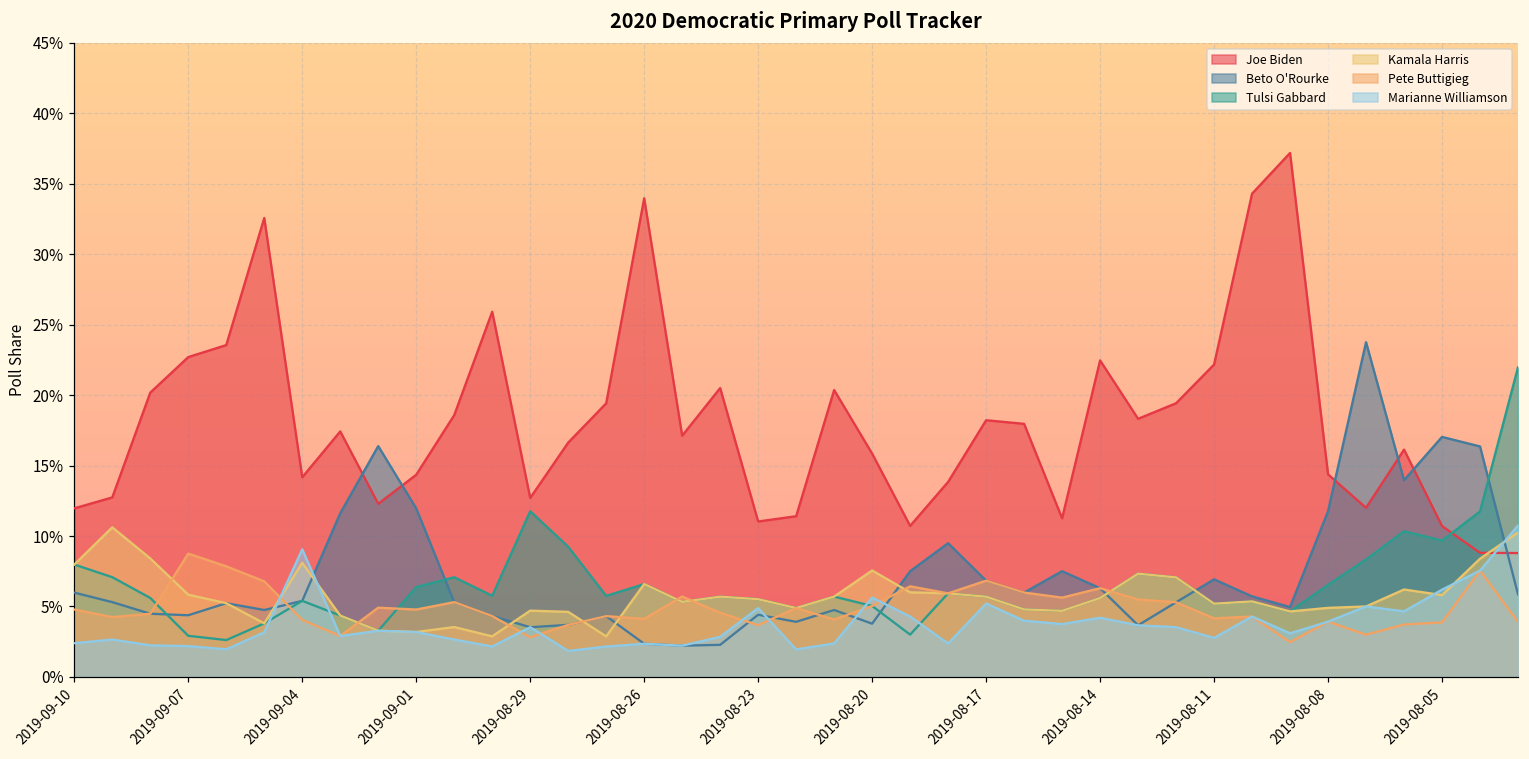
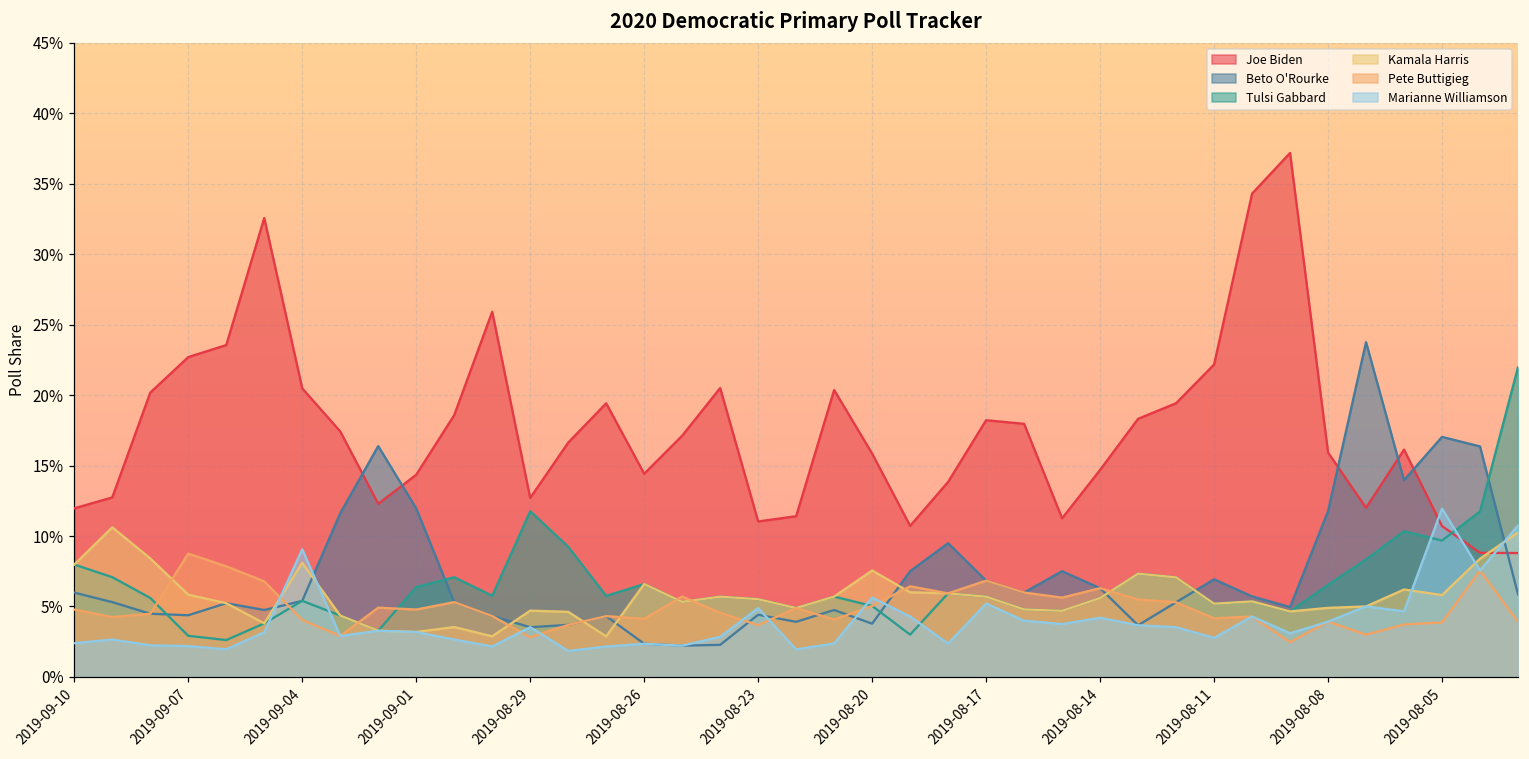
  {
    "Joe Biden": {
      "2019-09-10": "12.0%",
      "2019-09-07": "22.7%",
-     "2019-09-04": "14.2%",
+     "2019-09-04": "20.5%",
      "2019-09-01": "14.3%",
      "2019-08-29": "12.7%",
-     "2019-08-26": "34.0%",
+     "2019-08-26": "14.4%",
      "2019-08-23": "11.0%",
      "2019-08-20": "15.8%",
      "2019-08-17": "18.2%",
-     "2019-08-14": "22.5%",
+     "2019-08-14": "14.7%",
      "2019-08-11": "22.2%",
-     "2019-08-08": "14.4%",
+     "2019-08-08": "15.9%",
      "2019-08-05": "10.7%"
    },
    "Marianne Williamson": {
      "2019-09-10": "2.4%",
      "2019-09-07": "2.2%",
      "2019-09-04": "9.1%",
      "2019-08-23": "4.9%",
      "2019-08-20": "5.6%",
      "2019-08-17": "5.2%",
      "2019-08-14": "4.2%",
      "2019-08-11": "2.8%",
-     "2019-08-05": "6.2%"
+     "2019-08-05": "11.9%"
    }
  }
